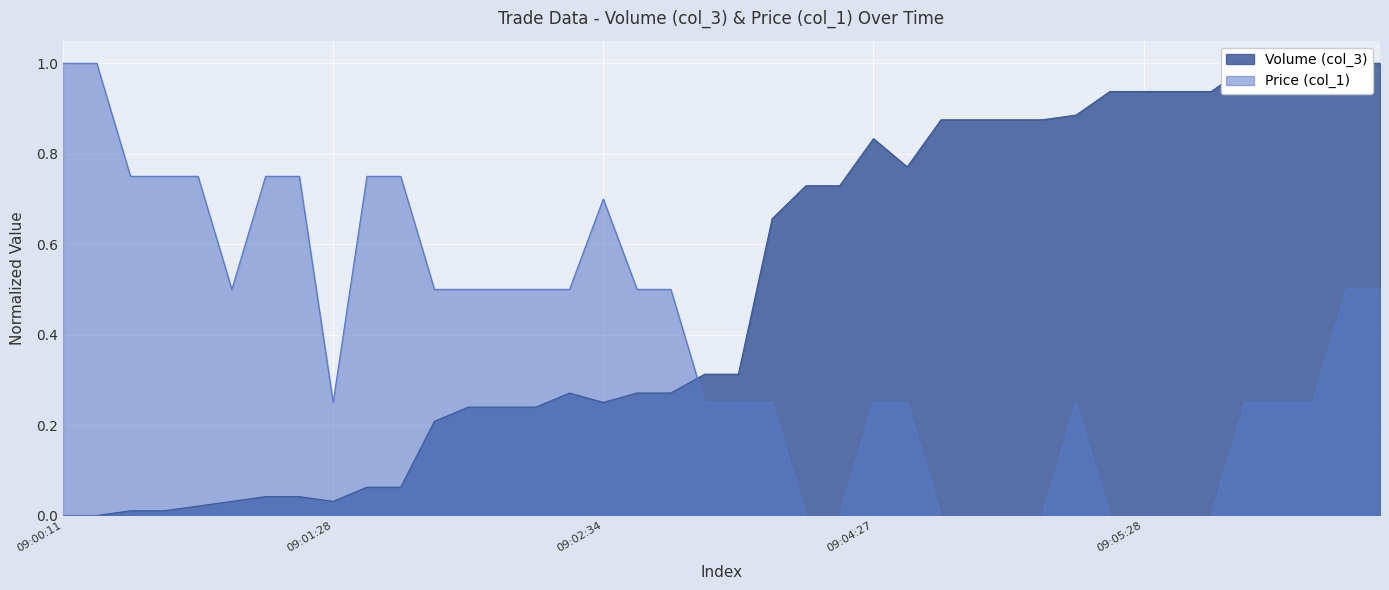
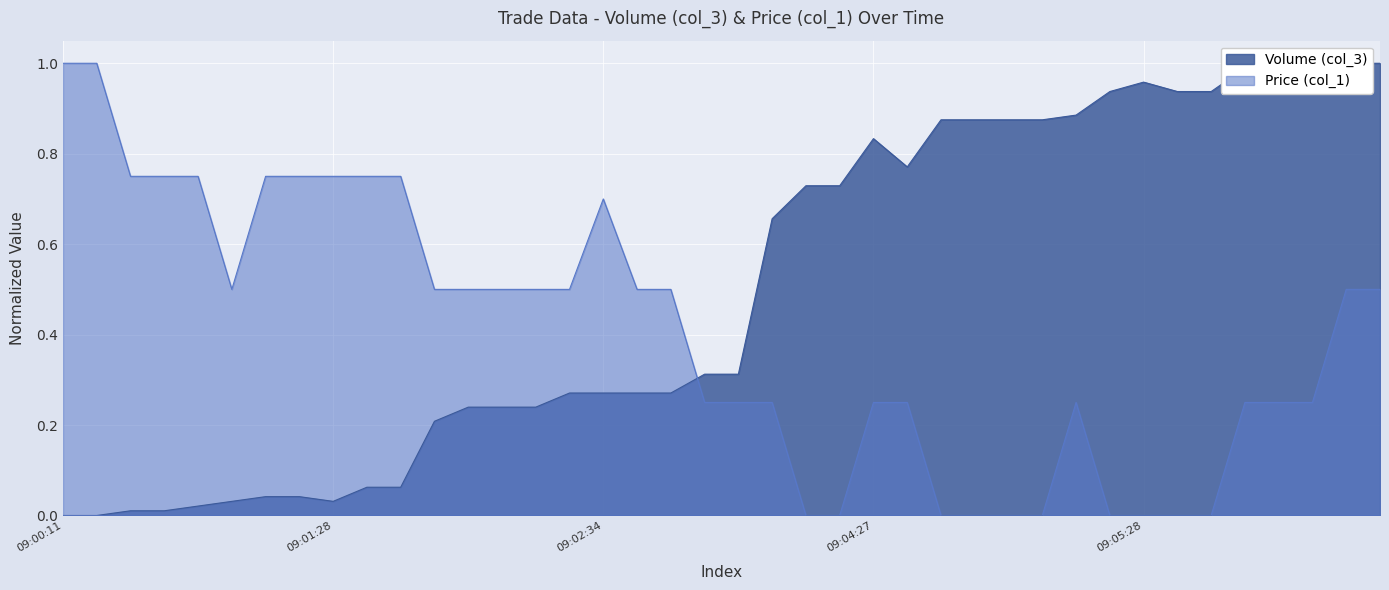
  {
    "Volume (col_3)": {
      "09:00:11": 0.00,
      "09:01:28": 0.03,
-     "09:02:34": 0.25,
+     "09:02:34": 0.27,
      "09:04:27": 0.83,
-     "09:05:28": 0.94
+     "09:05:28": 0.96
    },
    "Price (col_1)": {
      "09:00:11": 1.00,
-     "09:01:28": 0.25,
+     "09:01:28": 0.75,
      "09:02:34": 0.70,
      "09:04:27": 0.25,
      "09:05:28": 0.00
    }
  }
